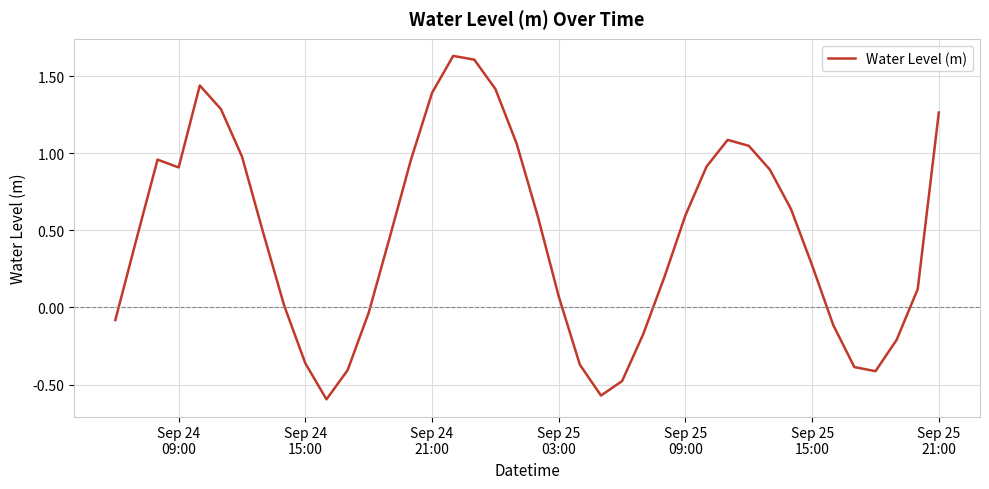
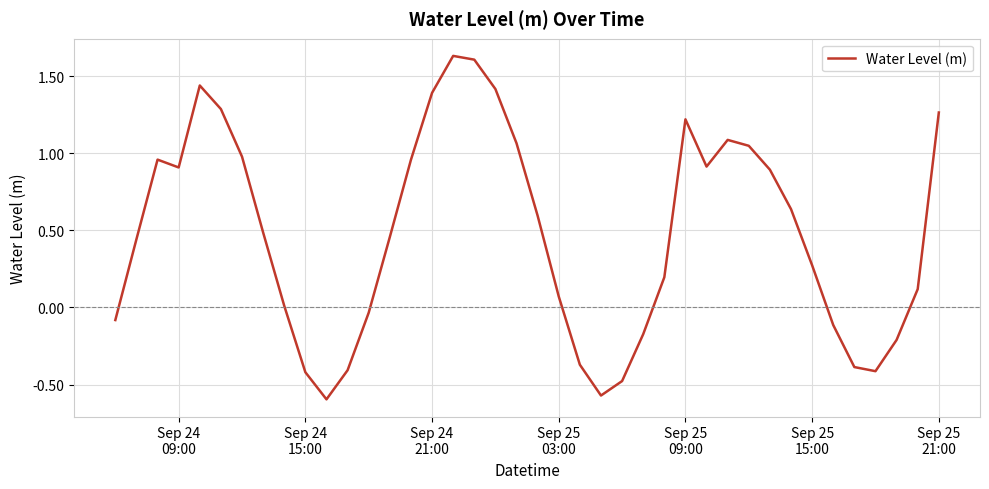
  {
    "Sep 24 09:00": 0.91,
-   "Sep 24 15:00": -0.36,
+   "Sep 24 15:00": -0.42,
    "Sep 24 21:00": 1.39,
    "Sep 25 03:00": 0.07,
-   "Sep 25 09:00": 0.60,
+   "Sep 25 09:00": 1.22,
    "Sep 25 15:00": 0.27,
    "Sep 25 21:00": 1.26
  }
